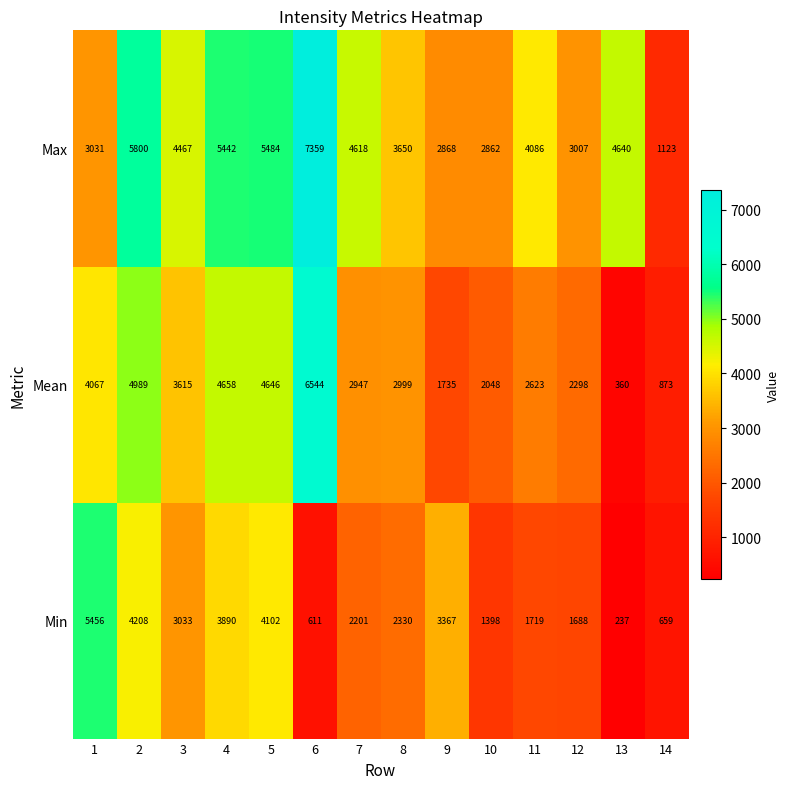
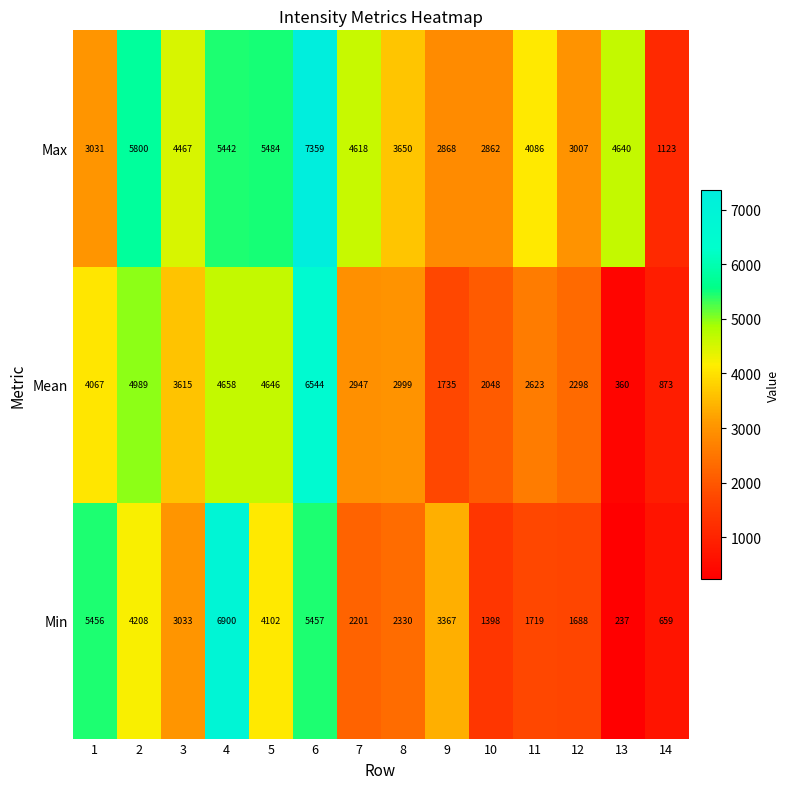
  {
    "Max": {
      "1": 3031,
      "2": 5800,
      "3": 4467,
      "4": 5442,
      "5": 5484,
      "6": 7359,
      "7": 4618,
      "8": 3650,
      "9": 2868,
      "10": 2862,
      "11": 4086,
      "12": 3007,
      "13": 4640,
      "14": 1123
    },
    "Mean": {
      "1": 4067,
      "2": 4989,
      "3": 3615,
      "4": 4658,
      "5": 4646,
      "6": 6544,
      "7": 2947,
      "8": 2999,
      "9": 1735,
      "10": 2048,
      "11": 2623,
      "12": 2298,
      "13": 360,
      "14": 873
    },
    "Min": {
      "1": 5456,
      "2": 4208,
      "3": 3033,
-     "4": 3890,
+     "4": 6900,
      "5": 4102,
-     "6": 611,
+     "6": 5457,
      "7": 2201,
      "8": 2330,
      "9": 3367,
      "10": 1398,
      "11": 1719,
      "12": 1688,
      "13": 237,
      "14": 659
    }
  }
